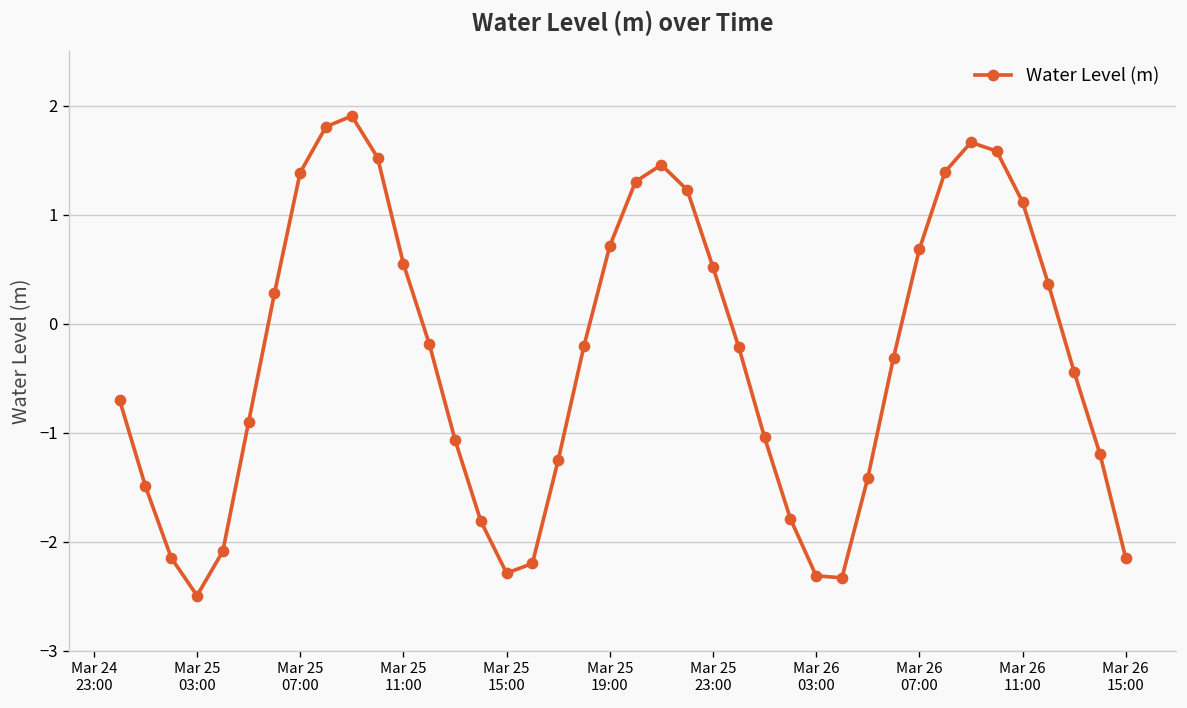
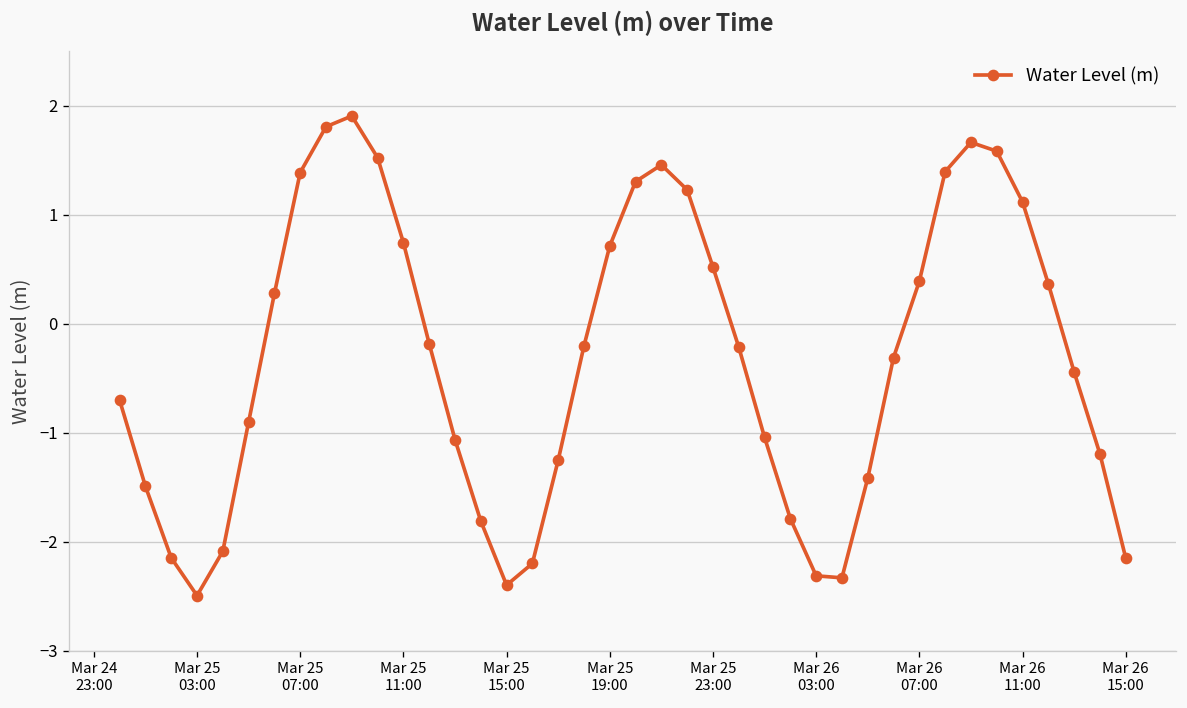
  {
    "Mar 25 03:00": -2.5,
    "Mar 25 07:00": 1.4,
-   "Mar 25 11:00": 0.5,
-   "Mar 25 15:00": -2.3,
+   "Mar 25 11:00": 0.7,
+   "Mar 25 15:00": -2.4,
    "Mar 25 19:00": 0.7,
    "Mar 25 23:00": 0.5,
    "Mar 26 03:00": -2.3,
-   "Mar 26 07:00": 0.7,
+   "Mar 26 07:00": 0.4,
    "Mar 26 11:00": 1.1,
    "Mar 26 15:00": -2.1
  }
